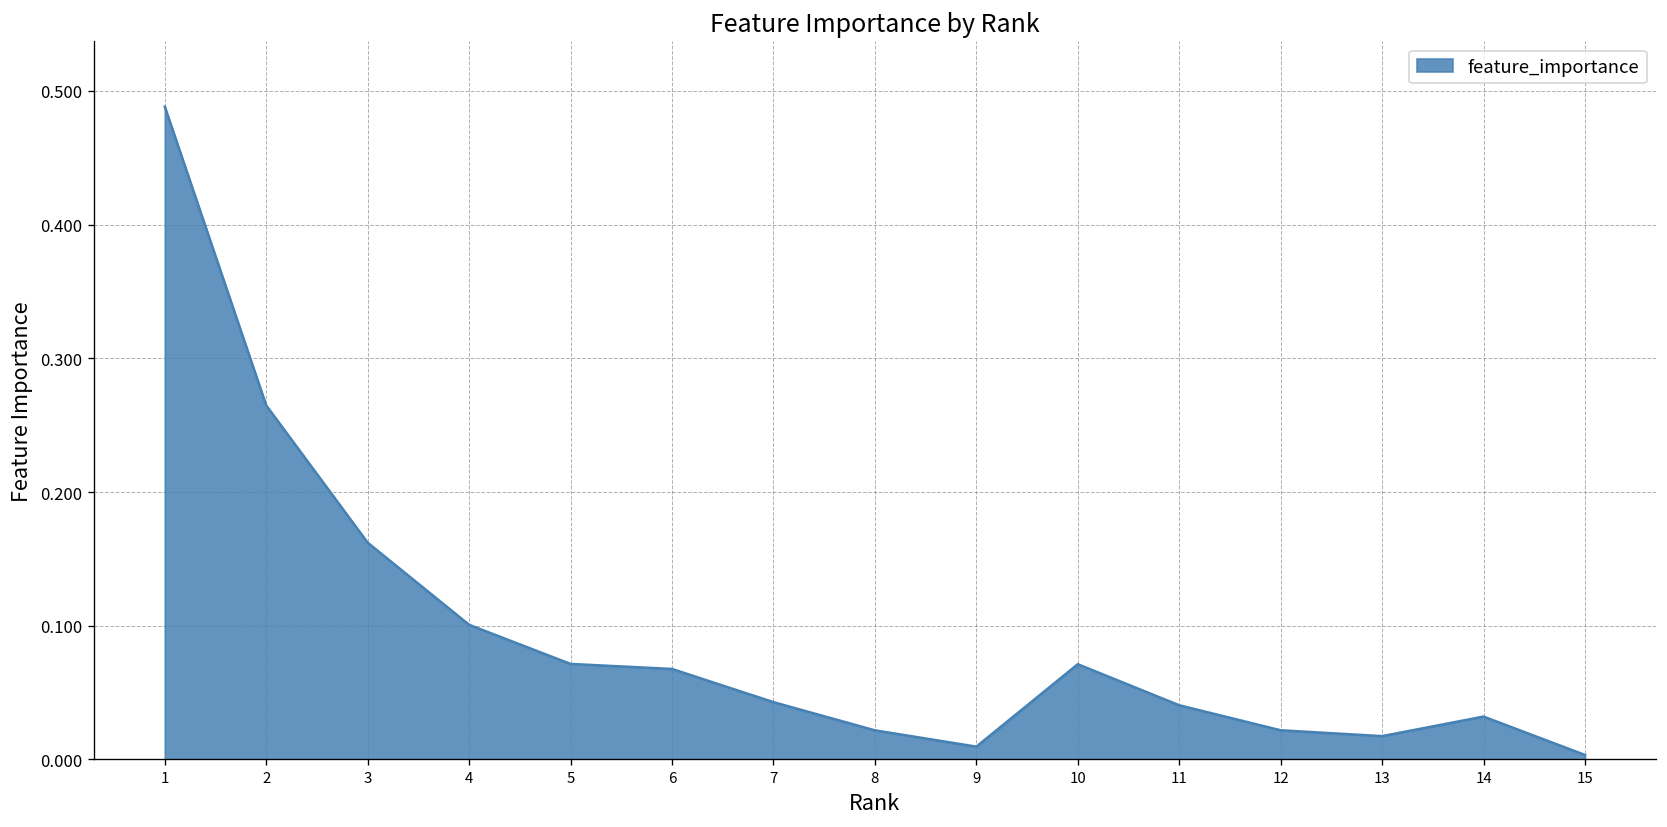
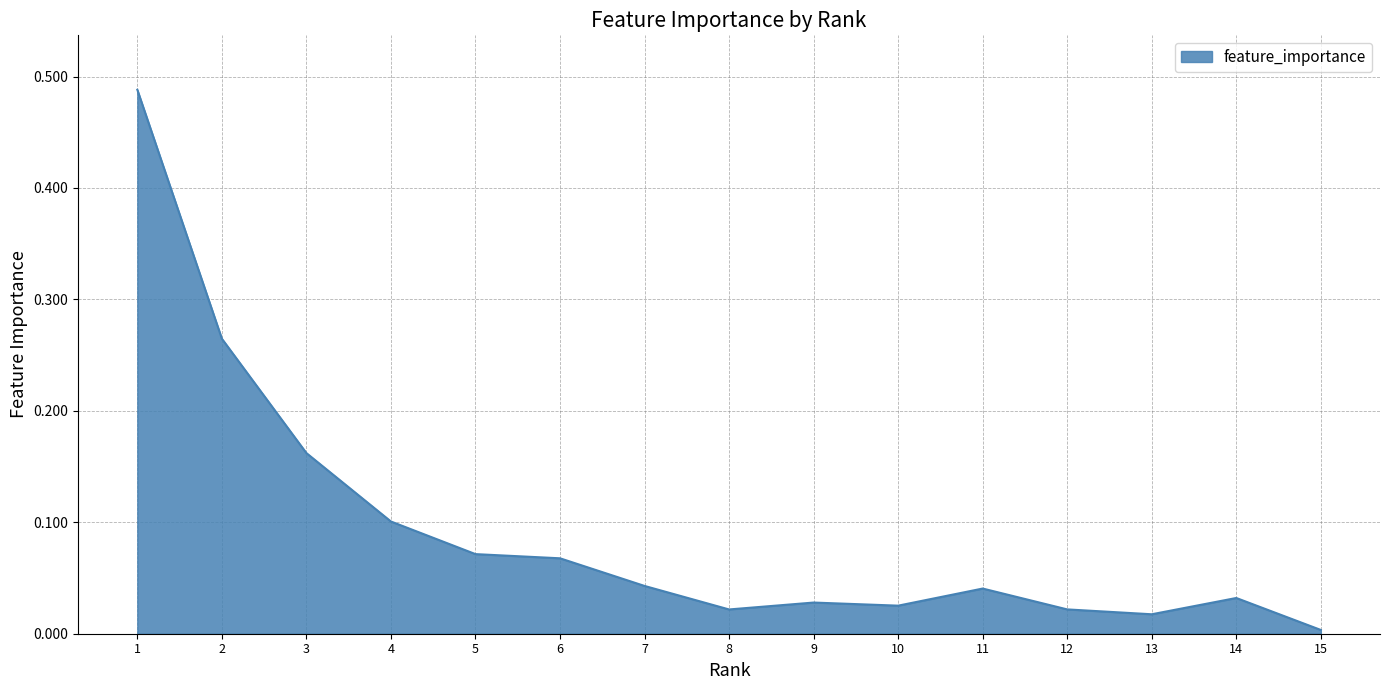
  {
    "1": 0.488,
    "2": 0.265,
    "3": 0.162,
    "4": 0.101,
    "5": 0.071,
    "6": 0.068,
    "7": 0.043,
    "8": 0.022,
-   "9": 0.010,
-   "10": 0.071,
+   "9": 0.028,
+   "10": 0.025,
    "11": 0.041,
    "12": 0.022,
    "13": 0.017,
    "14": 0.032,
    "15": 0.003
  }
